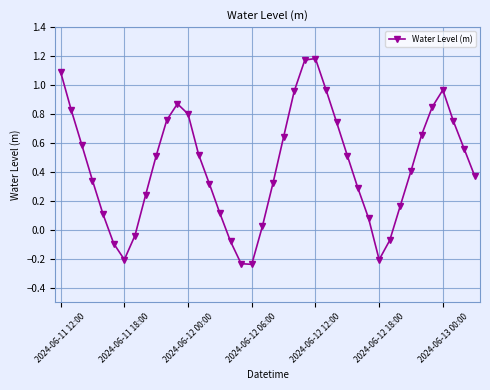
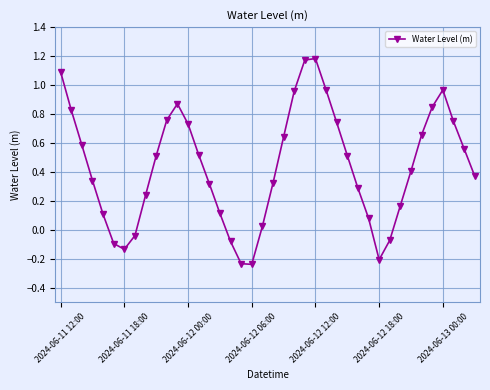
  {
    "2024-06-11 12:00": 1.09,
-   "2024-06-11 18:00": -0.21,
-   "2024-06-12 00:00": 0.80,
+   "2024-06-11 18:00": -0.13,
+   "2024-06-12 00:00": 0.73,
    "2024-06-12 06:00": -0.24,
    "2024-06-12 12:00": 1.18,
    "2024-06-12 18:00": -0.21,
    "2024-06-13 00:00": 0.97
  }
